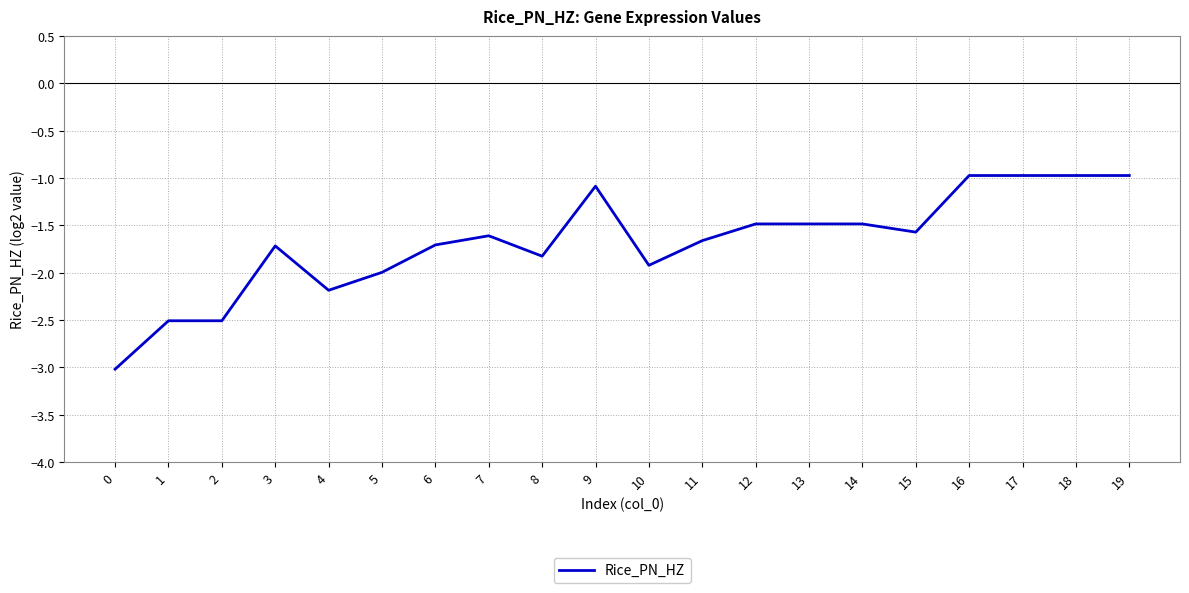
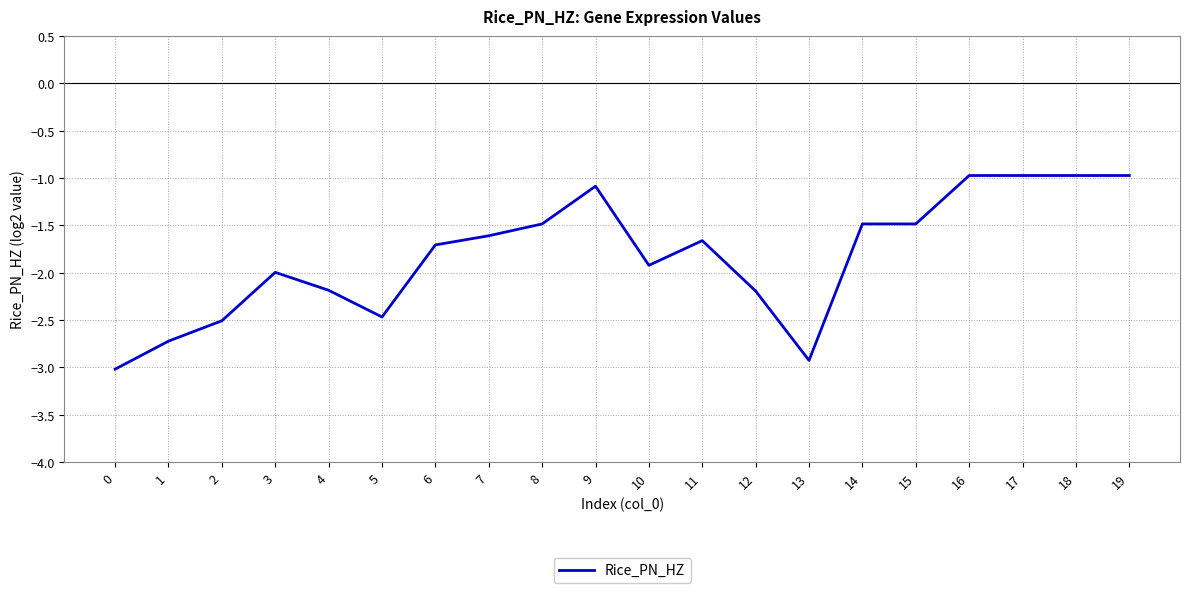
  {
    "0": -3.0,
-   "1": -2.5,
+   "1": -2.7,
    "2": -2.5,
-   "3": -1.7,
+   "3": -2.0,
    "4": -2.2,
-   "5": -2.0,
+   "5": -2.5,
    "6": -1.7,
    "7": -1.6,
-   "8": -1.8,
+   "8": -1.5,
    "9": -1.1,
    "10": -1.9,
    "11": -1.7,
-   "12": -1.5,
-   "13": -1.5,
+   "12": -2.2,
+   "13": -2.9,
    "14": -1.5,
-   "15": -1.6,
+   "15": -1.5,
    "16": -1.0,
    "17": -1.0,
    "18": -1.0,
    "19": -1.0
  }
